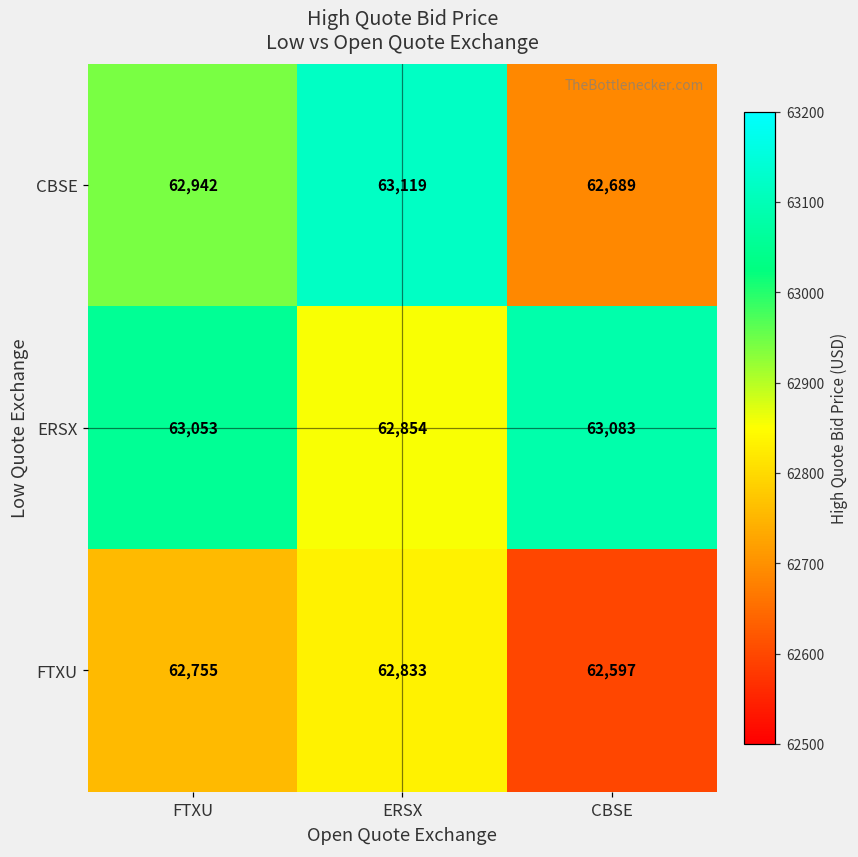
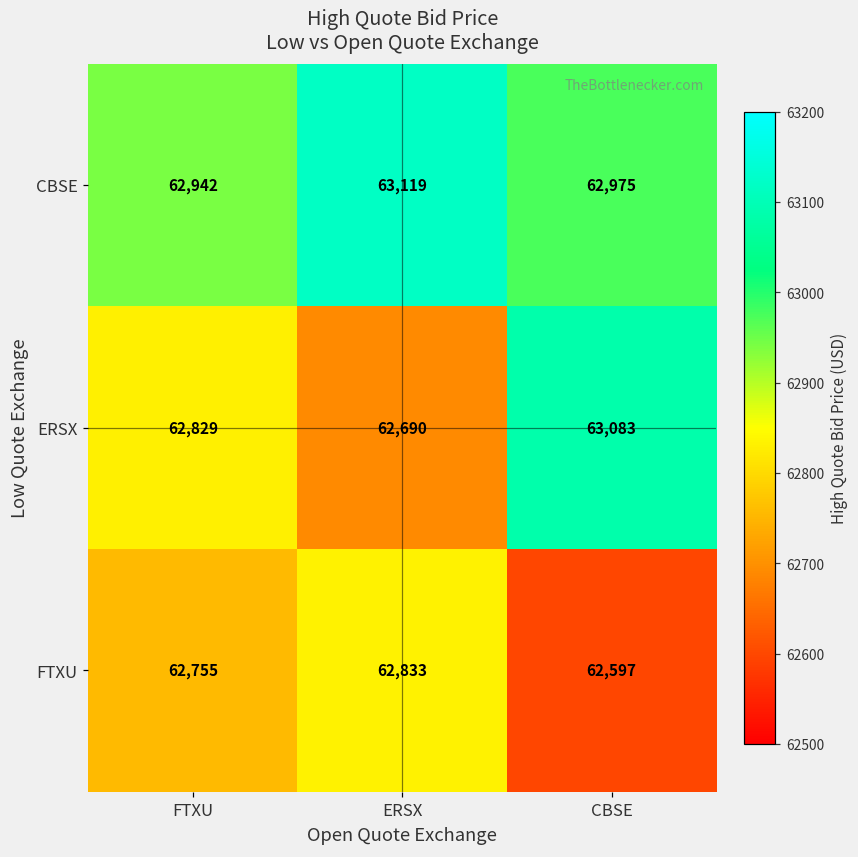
  {
    "CBSE": {
      "FTXU": "62,942",
      "ERSX": "63,119",
-     "CBSE": "62,689"
+     "CBSE": "62,975"
    },
    "ERSX": {
-     "FTXU": "63,053",
-     "ERSX": "62,854",
+     "FTXU": "62,829",
+     "ERSX": "62,690",
      "CBSE": "63,083"
    },
    "FTXU": {
      "FTXU": "62,755",
      "ERSX": "62,833",
      "CBSE": "62,597"
    }
  }
